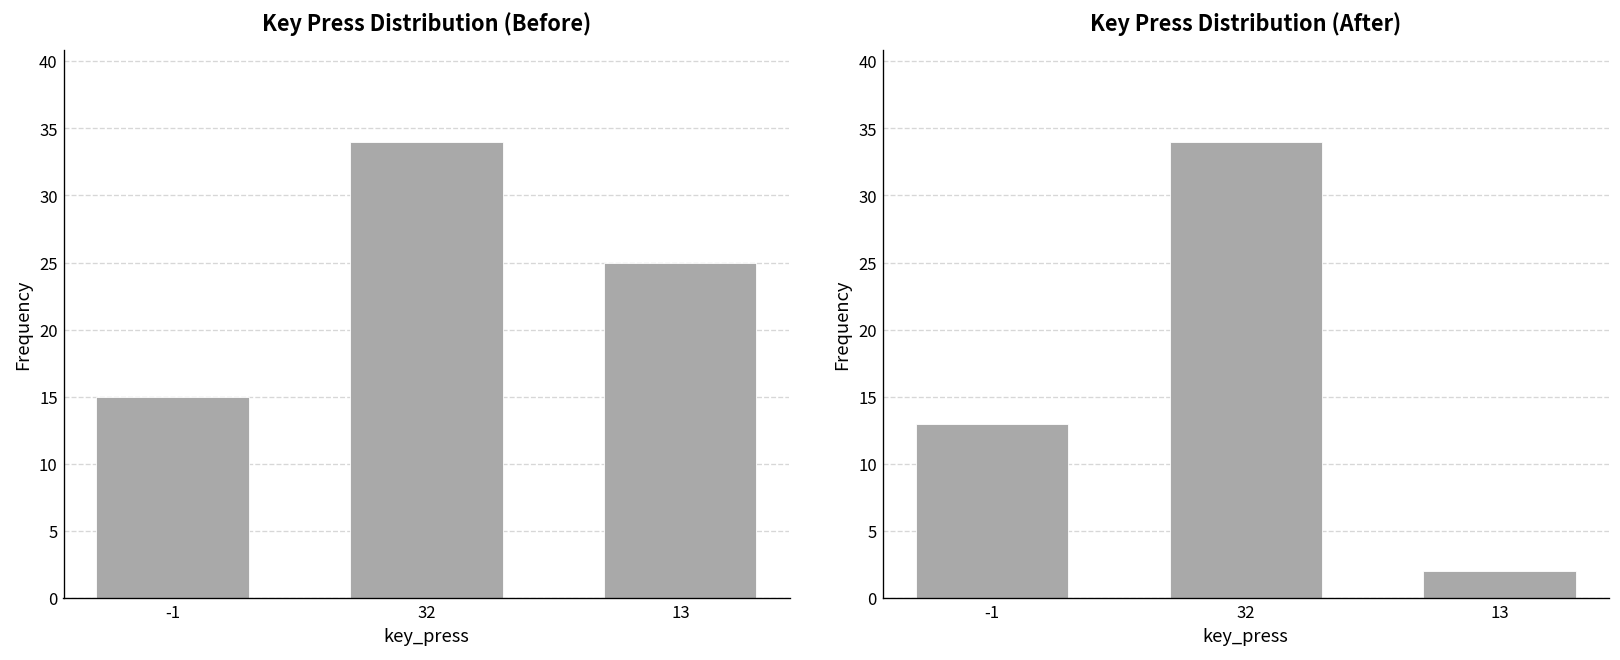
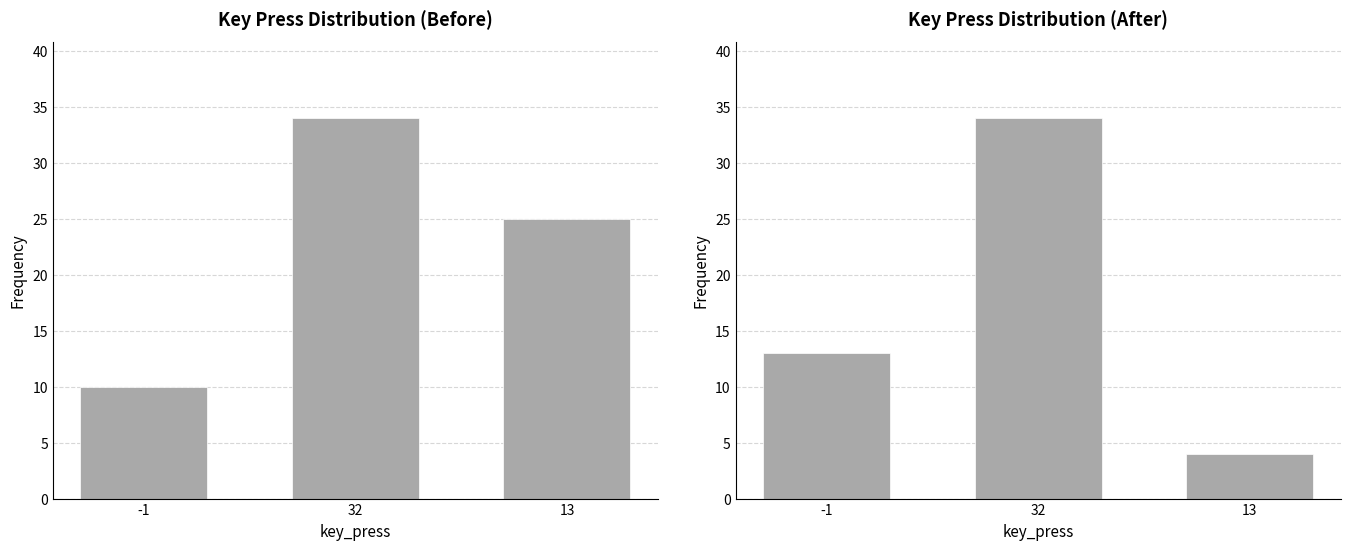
  {
    "Key Press Distribution (Before)": {
-     "-1": 15,
+     "-1": 10,
      "32": 34,
      "13": 25
    },
    "Key Press Distribution (After)": {
      "-1": 13,
      "32": 34,
-     "13": 2
+     "13": 4
    }
  }
